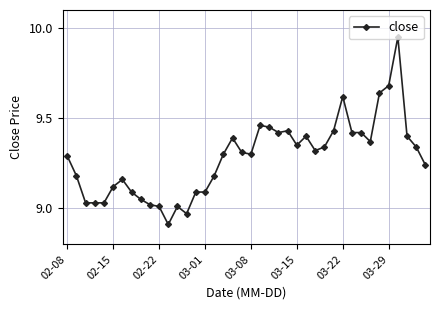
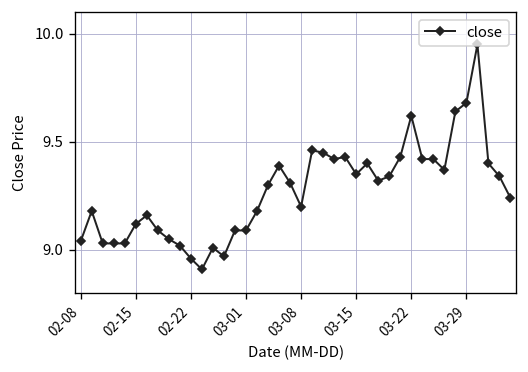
  {
-   "02-08": 9.29,
+   "02-08": 9.04,
    "02-15": 9.12,
-   "02-22": 9.01,
+   "02-22": 8.96,
    "03-01": 9.09,
-   "03-08": 9.3,
+   "03-08": 9.2,
    "03-15": 9.35,
    "03-22": 9.62,
    "03-29": 9.68
  }
